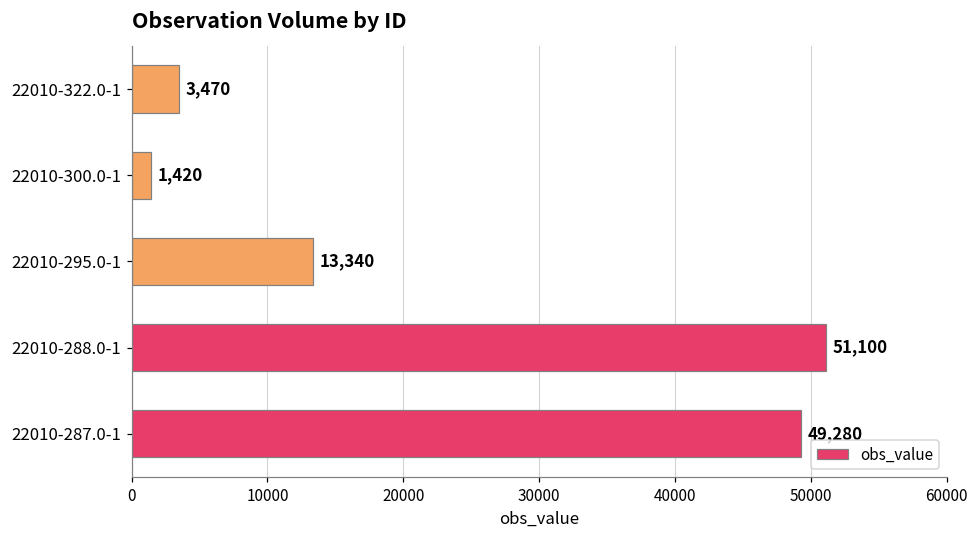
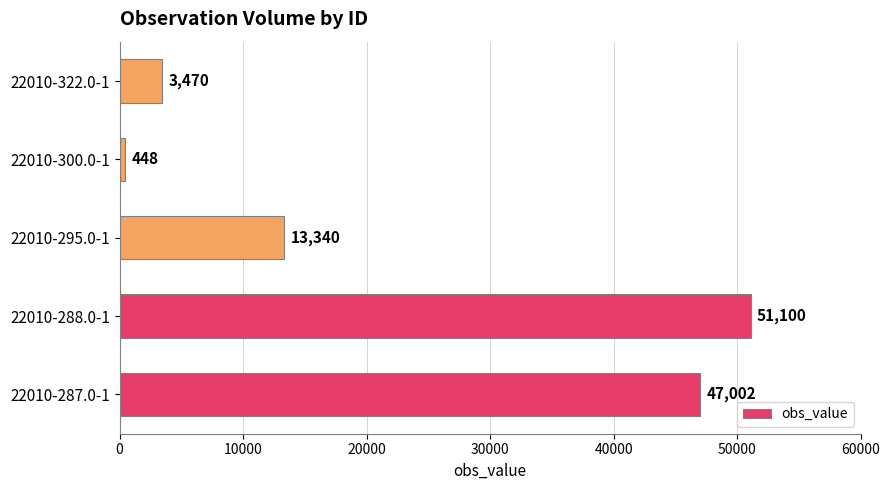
  {
    "22010-322.0-1": "3,470",
-   "22010-300.0-1": "1,420",
+   "22010-300.0-1": "448",
    "22010-295.0-1": "13,340",
    "22010-288.0-1": "51,100",
-   "22010-287.0-1": "49,280"
+   "22010-287.0-1": "47,002"
  }
